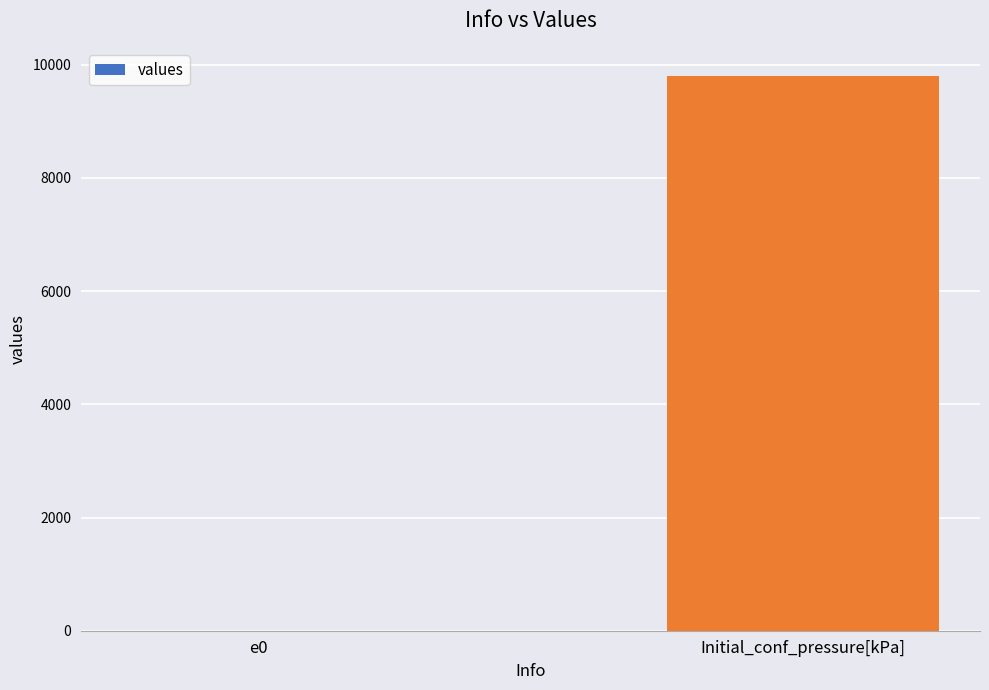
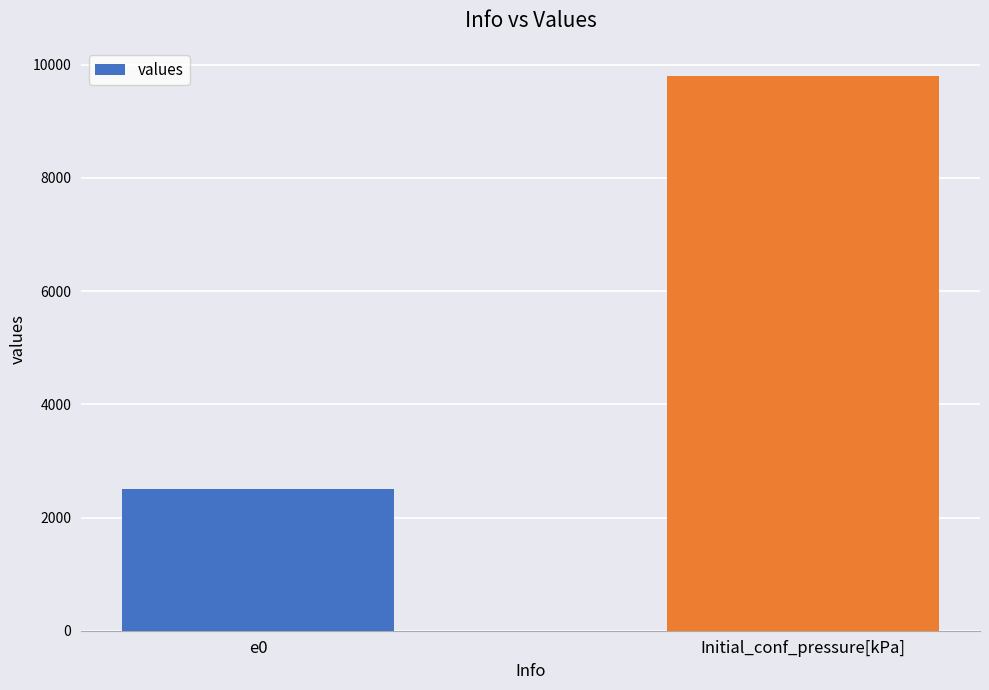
  {
-   "e0": 0,
+   "e0": 2500,
    "Initial_conf_pressure[kPa]": 9800
  }
